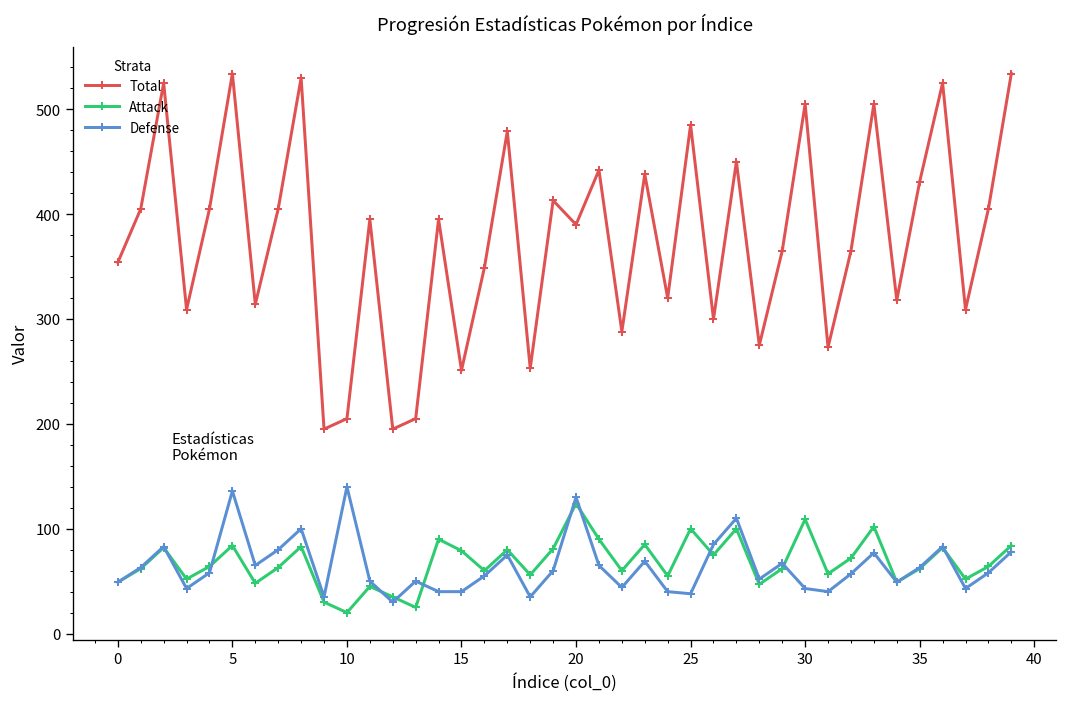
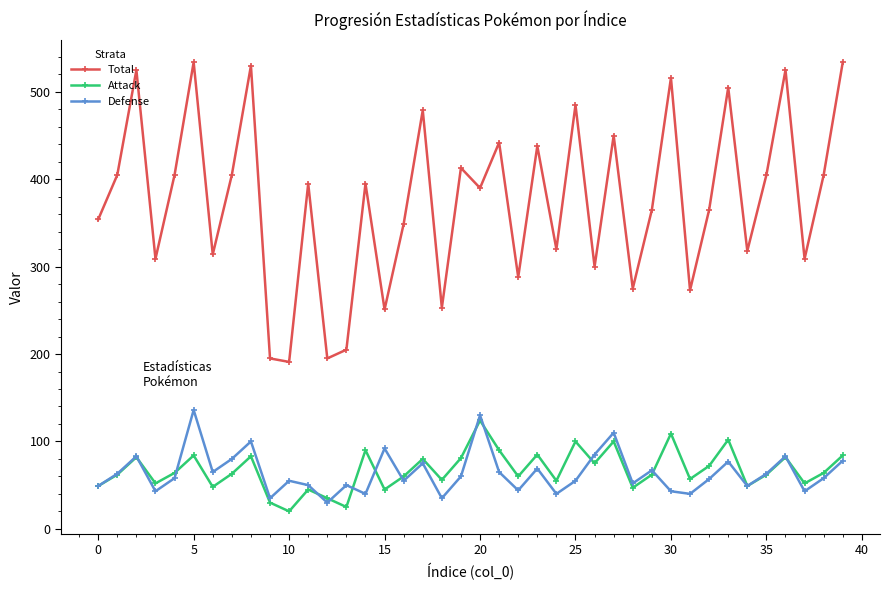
  {
    "Total": {
      "0": 350,
      "5": 530,
-     "10": 210,
+     "10": 190,
      "15": 250,
      "20": 390,
      "25": 490,
-     "30": 510,
-     "35": 430
+     "30": 520,
+     "35": 410
    },
    "Attack": {
      "5": 80,
      "10": 20,
-     "15": 80,
+     "15": 50,
      "20": 120,
      "25": 100,
      "30": 110
    },
    "Defense": {
      "5": 140,
-     "10": 140,
-     "15": 40,
+     "10": 60,
+     "15": 90,
      "20": 130,
-     "25": 40,
+     "25": 60,
      "30": 40
    }
  }
